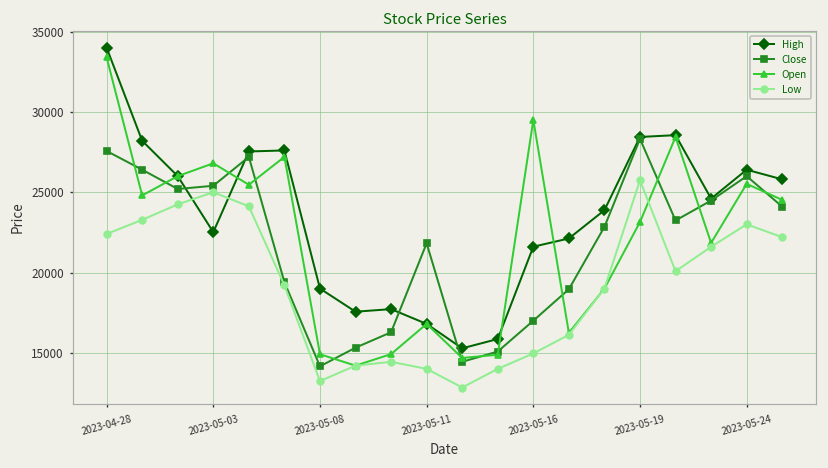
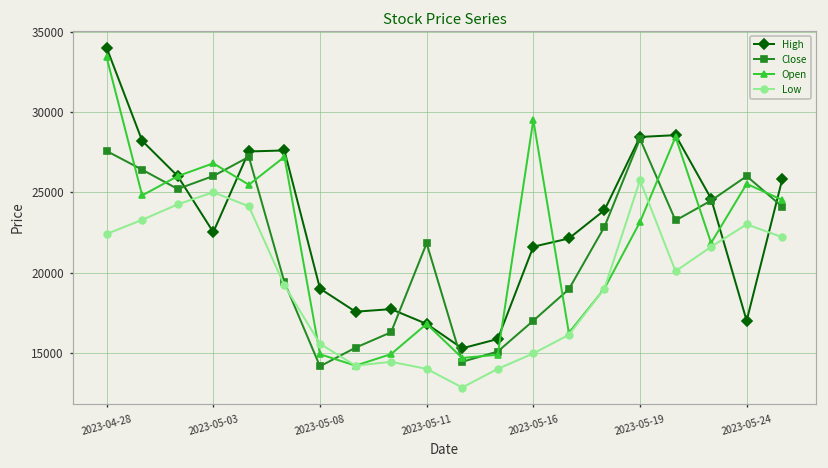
  {
    "High": {
      "2023-04-28": 34000,
      "2023-05-03": 22500,
      "2023-05-08": 19000,
      "2023-05-16": 21600,
-     "2023-05-24": 26400
+     "2023-05-24": 17000
    },
    "Close": {
      "2023-04-28": 27600,
-     "2023-05-03": 25400,
+     "2023-05-03": 26000,
      "2023-05-08": 14200,
      "2023-05-11": 21800,
      "2023-05-16": 17000,
      "2023-05-24": 26000
    },
    "Open": {
      "2023-04-28": 33400,
      "2023-05-03": 26800,
      "2023-05-08": 14900,
      "2023-05-16": 29500,
      "2023-05-19": 23100,
      "2023-05-24": 25500
    },
    "Low": {
      "2023-04-28": 22400,
      "2023-05-03": 25000,
-     "2023-05-08": 13200,
+     "2023-05-08": 15600,
      "2023-05-11": 14000,
      "2023-05-16": 15000,
      "2023-05-19": 25700,
      "2023-05-24": 23000
    }
  }
